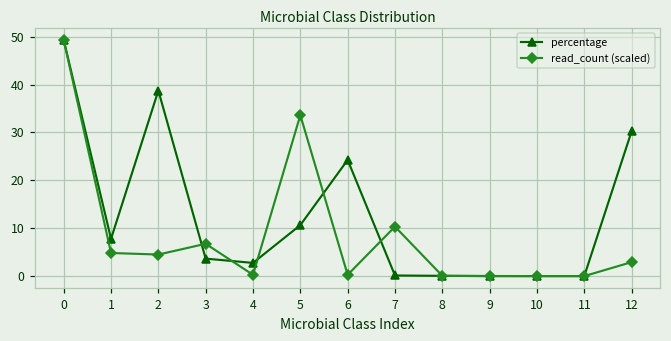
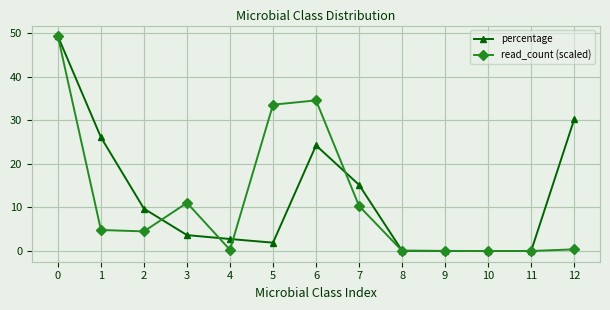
  {
    "percentage": {
-     "1": 8,
-     "2": 39,
+     "1": 26,
+     "2": 10,
      "3": 4,
      "4": 3,
-     "5": 11,
+     "5": 2,
      "6": 24,
-     "7": 0,
+     "7": 15,
      "12": 30
    },
    "read_count (scaled)": {
      "1": 5,
      "2": 5,
-     "3": 7,
+     "3": 11,
      "4": 0,
      "5": 34,
-     "6": 0,
+     "6": 35,
      "7": 10,
-     "12": 3
+     "12": 0
    }
  }
